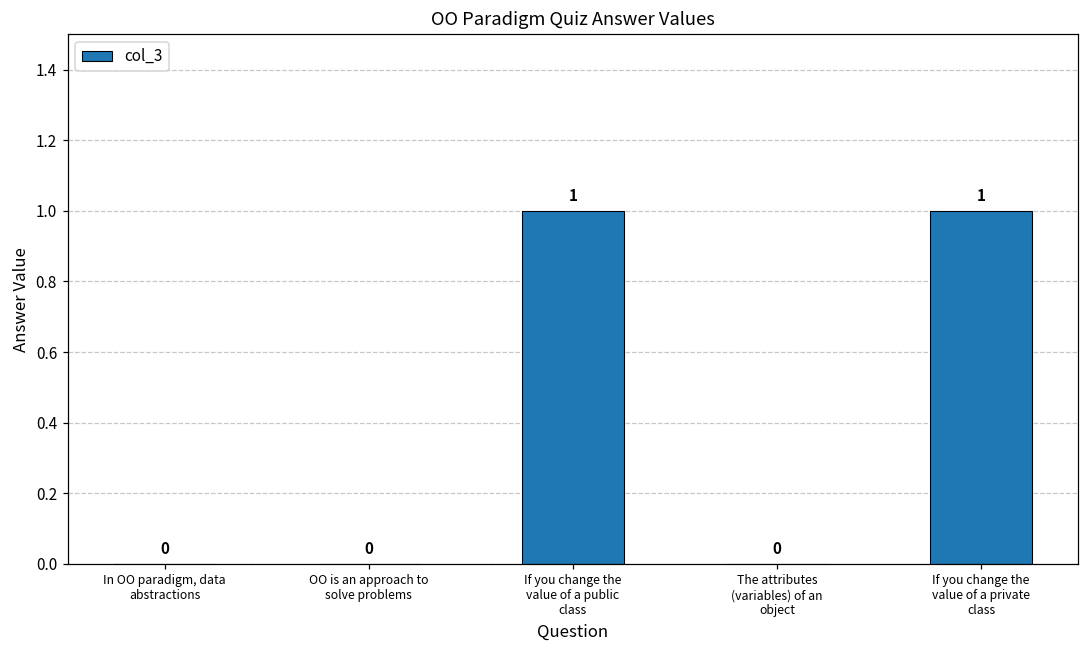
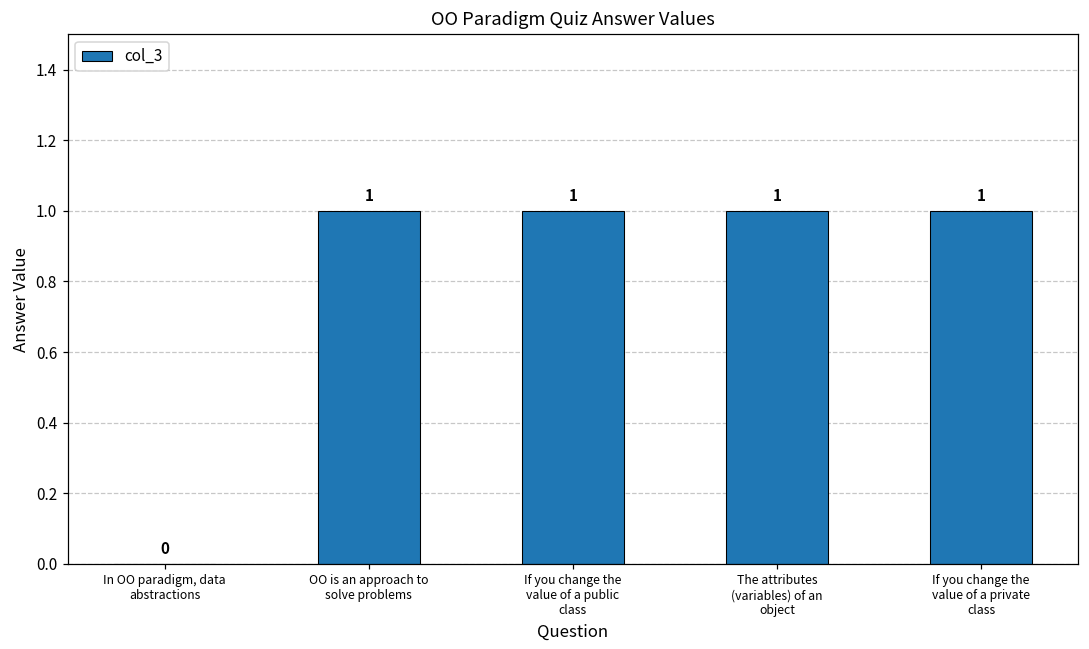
  {
    "In OO paradigm, data abstractions": 0,
-   "OO is an approach to solve problems": 0,
+   "OO is an approach to solve problems": 1,
    "If you change the value of a public class": 1,
-   "The attributes (variables) of an object": 0,
+   "The attributes (variables) of an object": 1,
    "If you change the value of a private class": 1
  }
